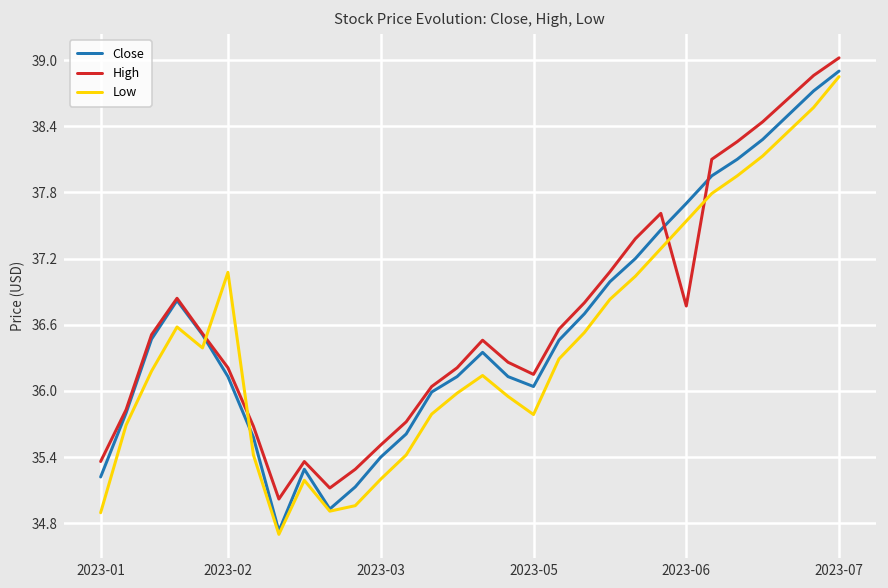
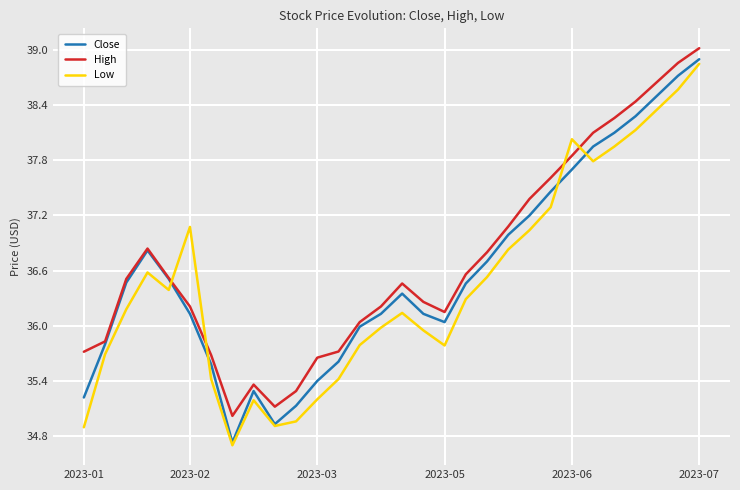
  {
    "High": {
-     "2023-01": 35.4,
+     "2023-01": 35.7,
      "2023-02": 36.2,
-     "2023-03": 35.5,
+     "2023-03": 35.7,
      "2023-05": 36.2,
-     "2023-06": 36.8
+     "2023-06": 37.8
    },
    "Low": {
      "2023-01": 34.9,
      "2023-02": 37.1,
      "2023-03": 35.2,
      "2023-05": 35.8,
-     "2023-06": 37.5,
+     "2023-06": 38.0,
      "2023-07": 38.9
    }
  }
